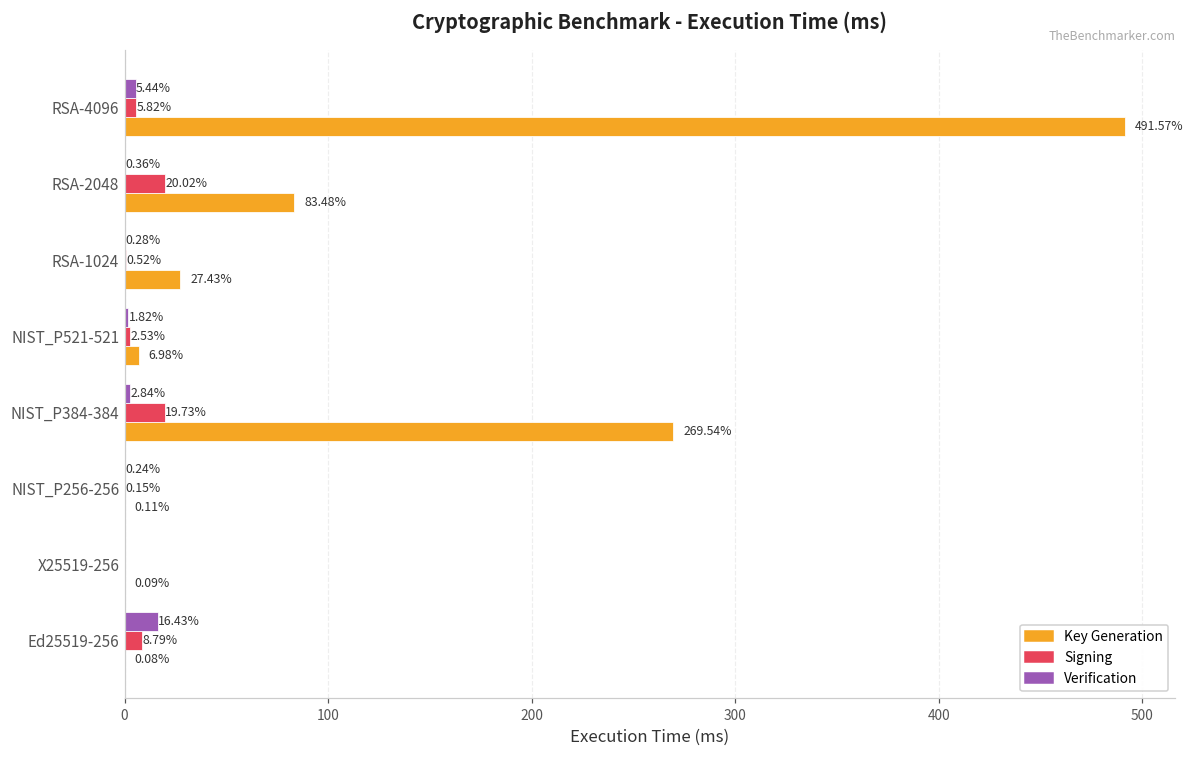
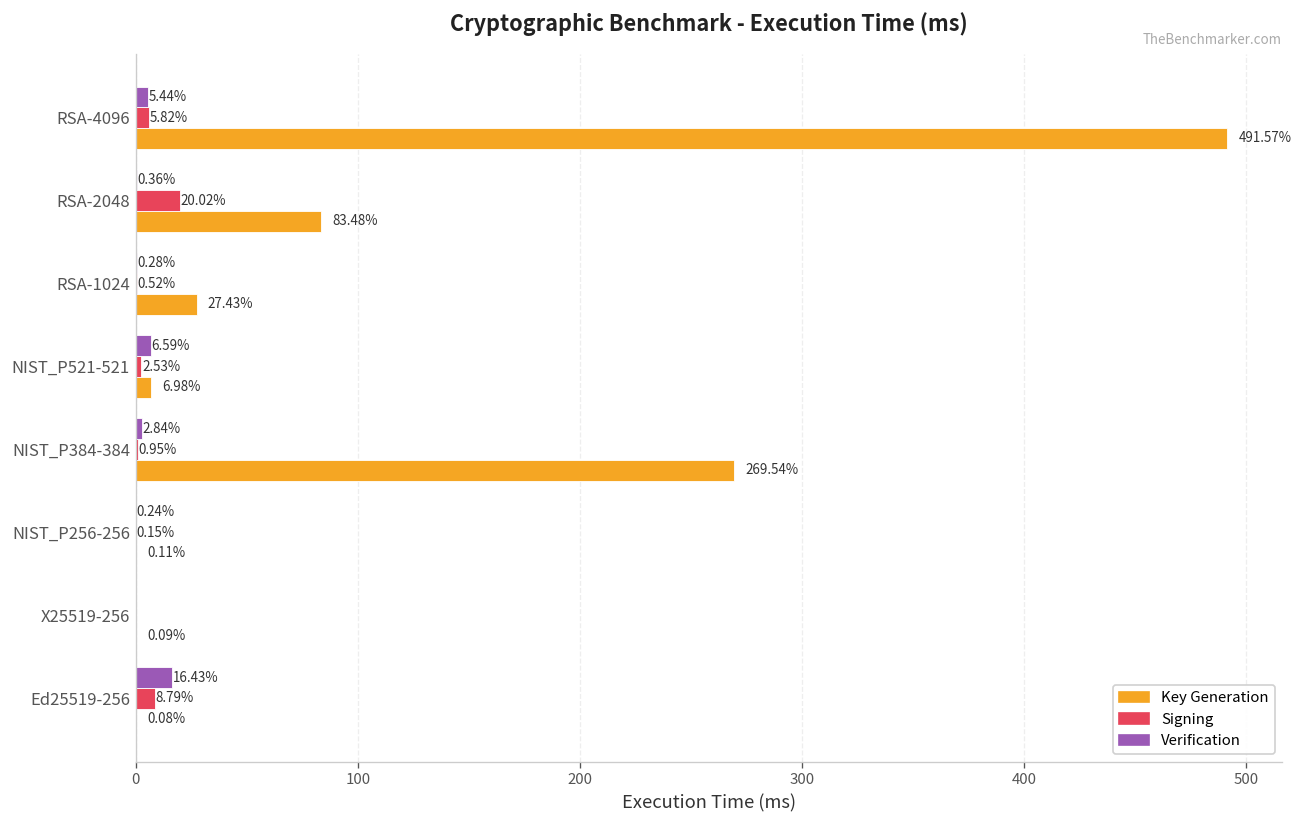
  {
    "Key Generation": {
      "RSA-4096": "491.57%",
      "RSA-2048": "83.48%",
      "RSA-1024": "27.43%",
      "NIST_P521-521": "6.98%",
      "NIST_P384-384": "269.54%",
      "NIST_P256-256": "0.11%",
      "X25519-256": "0.09%",
      "Ed25519-256": "0.08%"
    },
    "Signing": {
      "RSA-4096": "5.82%",
      "RSA-2048": "20.02%",
      "RSA-1024": "0.52%",
      "NIST_P521-521": "2.53%",
-     "NIST_P384-384": "19.73%",
+     "NIST_P384-384": "0.95%",
      "NIST_P256-256": "0.15%",
      "Ed25519-256": "8.79%"
    },
    "Verification": {
      "RSA-4096": "5.44%",
      "RSA-2048": "0.36%",
      "RSA-1024": "0.28%",
-     "NIST_P521-521": "1.82%",
+     "NIST_P521-521": "6.59%",
      "NIST_P384-384": "2.84%",
      "NIST_P256-256": "0.24%",
      "Ed25519-256": "16.43%"
    }
  }
